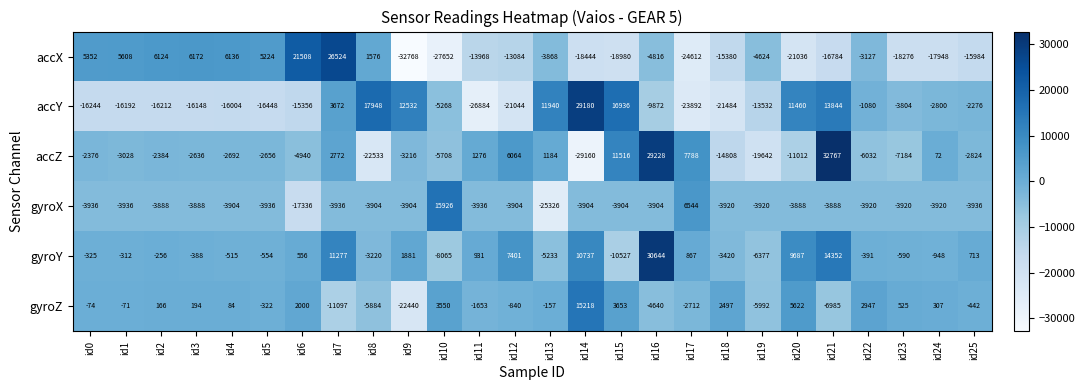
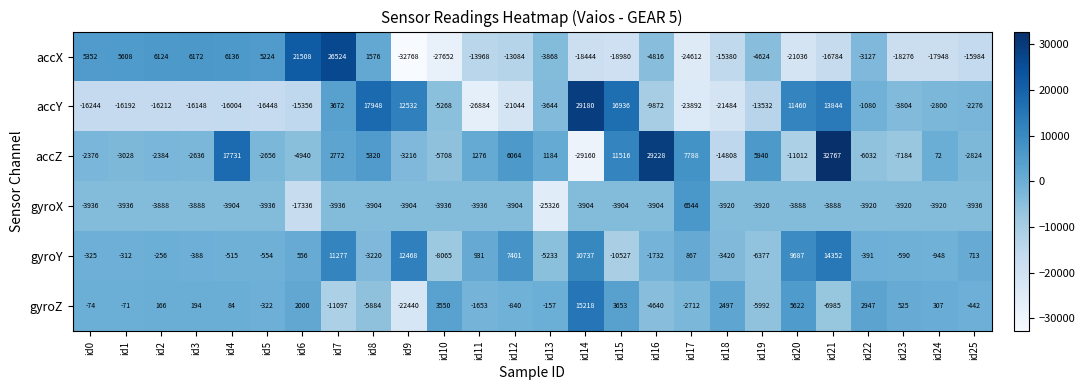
  {
    "accX": {
      "id0": 5352,
      "id1": 5608,
      "id2": 6124,
      "id3": 6172,
      "id4": 6136,
      "id5": 5224,
      "id6": 21508,
      "id7": 26524,
      "id8": 1576,
      "id9": -32768,
      "id10": -27652,
      "id11": -13968,
      "id12": -13084,
      "id13": -3868,
      "id14": -18444,
      "id15": -18980,
      "id16": -4816,
      "id17": -24612,
      "id18": -15380,
      "id19": -4624,
      "id20": -21036,
      "id21": -16784,
      "id22": -3127,
      "id23": -18276,
      "id24": -17948,
      "id25": -15984
    },
    "accY": {
      "id0": -16244,
      "id1": -16192,
      "id2": -16212,
      "id3": -16148,
      "id4": -16004,
      "id5": -16448,
      "id6": -15356,
      "id7": 3672,
      "id8": 17948,
      "id9": 12532,
      "id10": -5268,
      "id11": -26884,
      "id12": -21044,
-     "id13": 11940,
+     "id13": -3644,
      "id14": 29180,
      "id15": 16936,
      "id16": -9872,
      "id17": -23892,
      "id18": -21484,
      "id19": -13532,
      "id20": 11460,
      "id21": 13844,
      "id22": -1080,
      "id23": -3804,
      "id24": -2800,
      "id25": -2276
    },
    "accZ": {
      "id0": -2376,
      "id1": -3028,
      "id2": -2384,
      "id3": -2636,
-     "id4": -2692,
+     "id4": 17731,
      "id5": -2656,
      "id6": -4940,
      "id7": 2772,
-     "id8": -22533,
+     "id8": 5320,
      "id9": -3216,
      "id10": -5708,
      "id11": 1276,
      "id12": 6064,
      "id13": 1184,
      "id14": -29160,
      "id15": 11516,
      "id16": 29228,
      "id17": 7788,
      "id18": -14808,
-     "id19": -19642,
+     "id19": 5940,
      "id20": -11012,
      "id21": 32767,
      "id22": -6032,
      "id23": -7184,
      "id24": 72,
      "id25": -2824
    },
    "gyroX": {
      "id0": -3936,
      "id1": -3936,
      "id2": -3888,
      "id3": -3888,
      "id4": -3904,
      "id5": -3936,
      "id6": -17336,
      "id7": -3936,
      "id8": -3904,
      "id9": -3904,
-     "id10": 15926,
+     "id10": -3936,
      "id11": -3936,
      "id12": -3904,
      "id13": -25326,
      "id14": -3904,
      "id15": -3904,
      "id16": -3904,
      "id17": 6544,
      "id18": -3920,
      "id19": -3920,
      "id20": -3888,
      "id21": -3888,
      "id22": -3920,
      "id23": -3920,
      "id24": -3920,
      "id25": -3936
    },
    "gyroY": {
      "id0": -325,
      "id1": -312,
      "id2": -256,
      "id3": -388,
      "id4": -515,
      "id5": -554,
      "id6": 556,
      "id7": 11277,
      "id8": -3220,
-     "id9": 1881,
+     "id9": 12468,
      "id10": -8065,
      "id11": 931,
      "id12": 7401,
      "id13": -5233,
      "id14": 10737,
      "id15": -10527,
-     "id16": 30644,
+     "id16": -1732,
      "id17": 867,
      "id18": -3420,
      "id19": -6377,
      "id20": 9687,
      "id21": 14352,
      "id22": -391,
      "id23": -590,
      "id24": -948,
      "id25": 713
    },
    "gyroZ": {
      "id0": -74,
      "id1": -71,
      "id2": 166,
      "id3": 194,
      "id4": 84,
      "id5": -322,
      "id6": 2000,
      "id7": -11097,
      "id8": -5884,
      "id9": -22440,
      "id10": 3550,
      "id11": -1653,
      "id12": -840,
      "id13": -157,
      "id14": 15218,
      "id15": 3653,
      "id16": -4640,
      "id17": -2712,
      "id18": 2497,
      "id19": -5992,
      "id20": 5622,
      "id21": -6985,
      "id22": 2947,
      "id23": 525,
      "id24": 307,
      "id25": -442
    }
  }
